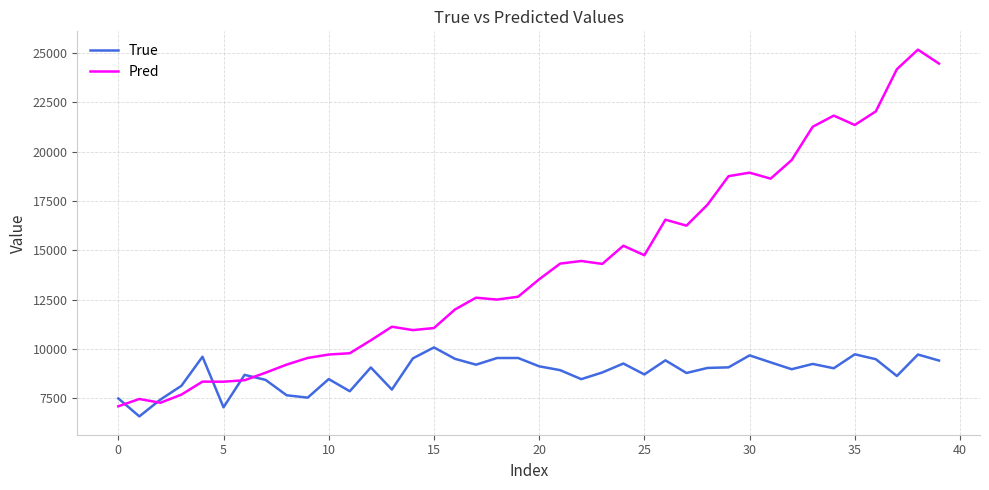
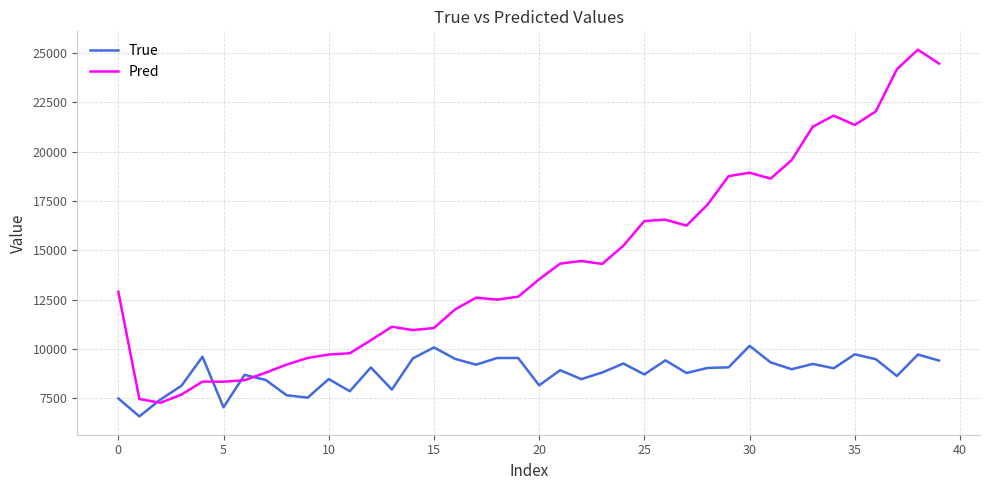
  {
    "True": {
      "0": 7500,
      "5": 7000,
      "10": 8500,
      "15": 10100,
-     "20": 9100,
+     "20": 8200,
      "25": 8700,
-     "30": 9700,
+     "30": 10200,
      "35": 9700
    },
    "Pred": {
-     "0": 7100,
+     "0": 12900,
      "5": 8300,
      "10": 9700,
      "15": 11100,
      "20": 13500,
-     "25": 14800,
+     "25": 16500,
      "30": 18900,
      "35": 21400
    }
  }
